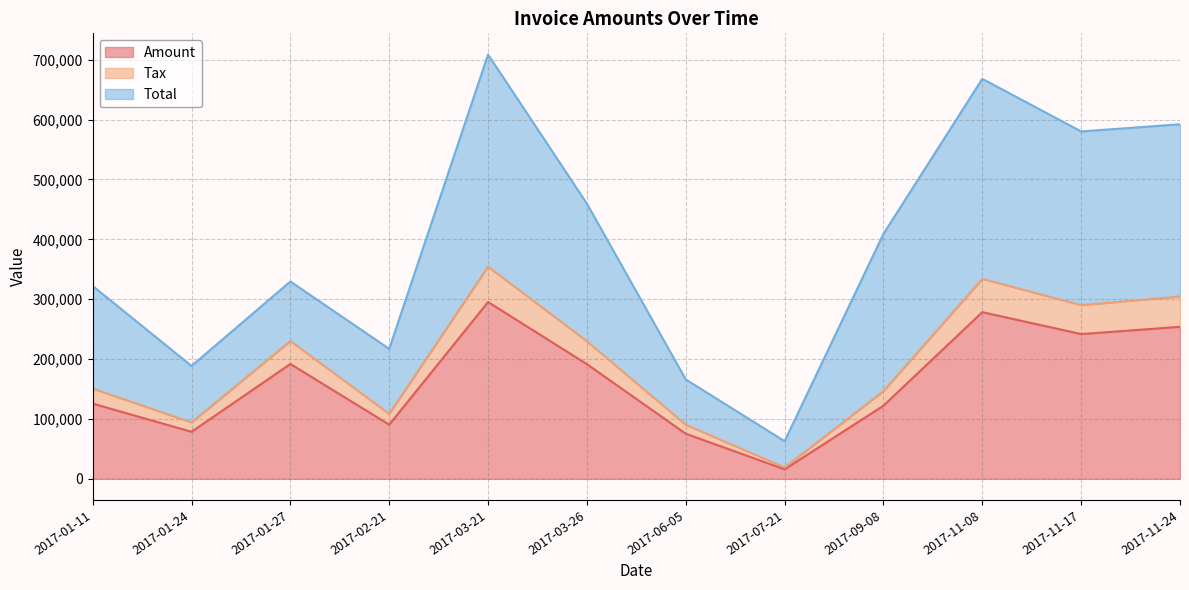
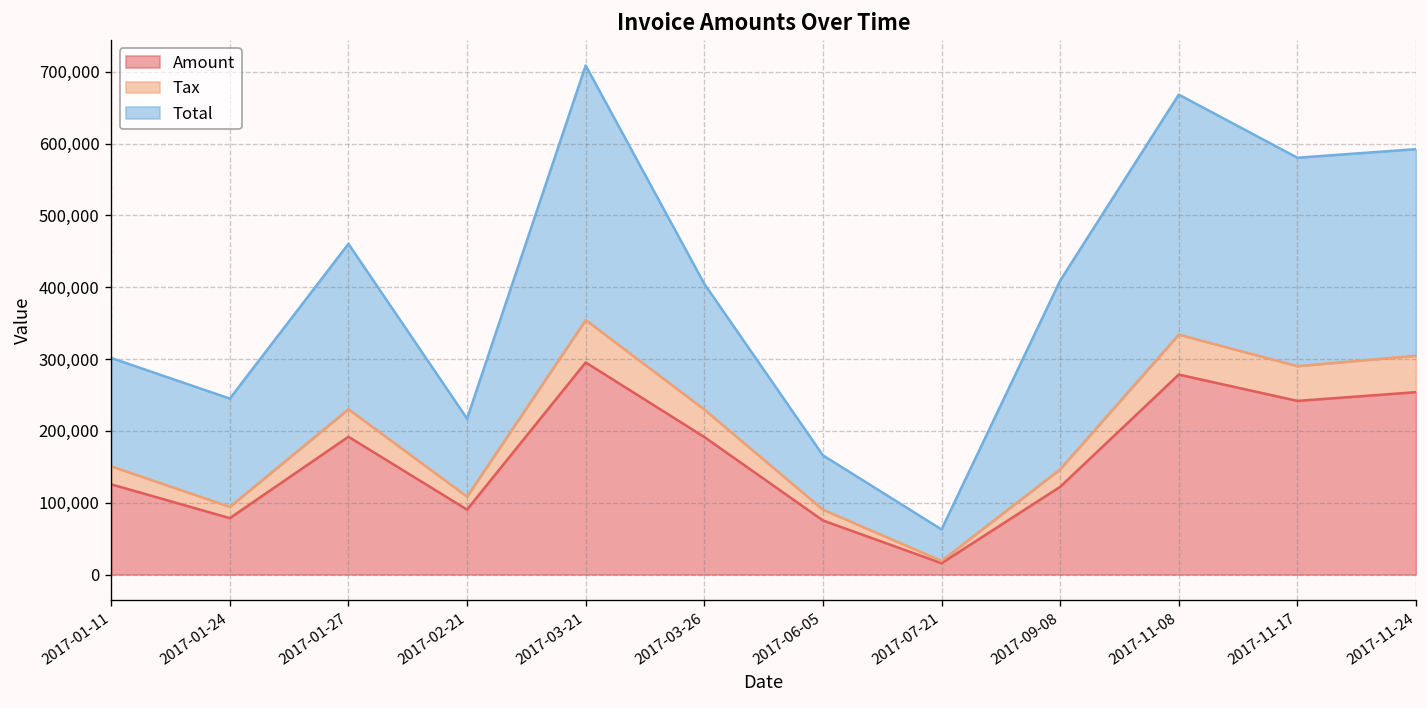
  {
    "Total": {
-     "2017-01-11": "170,000",
-     "2017-01-24": "90,000",
-     "2017-01-27": "100,000",
+     "2017-01-11": "150,000",
+     "2017-01-24": "150,000",
+     "2017-01-27": "230,000",
      "2017-02-21": "110,000",
      "2017-03-21": "350,000",
-     "2017-03-26": "230,000",
+     "2017-03-26": "170,000",
      "2017-06-05": "80,000",
      "2017-07-21": "40,000",
      "2017-09-08": "260,000",
      "2017-11-08": "330,000",
      "2017-11-17": "290,000",
      "2017-11-24": "290,000"
    }
  }
